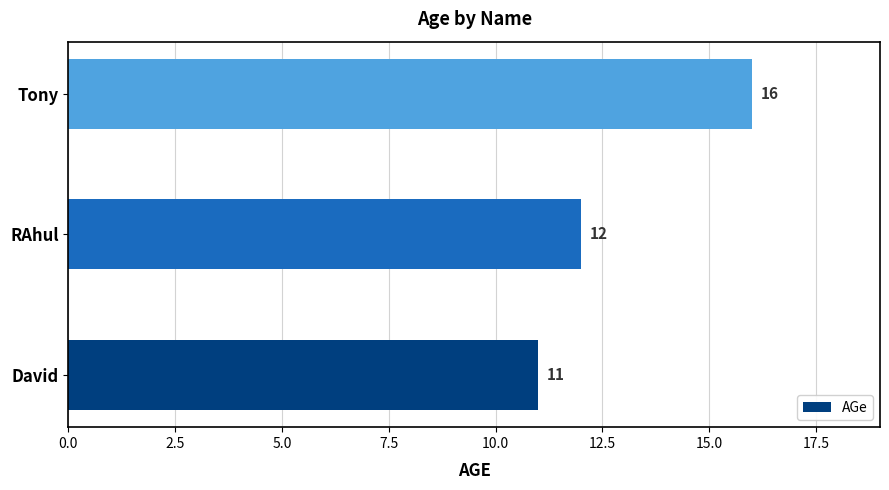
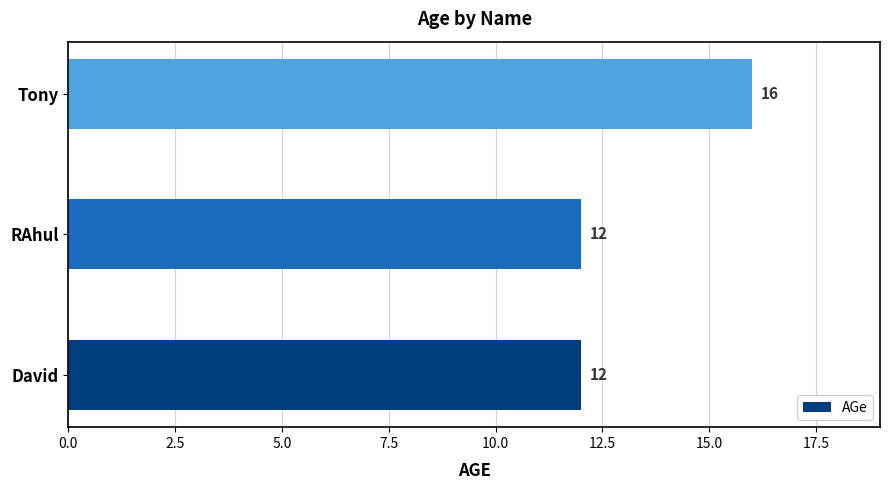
  {
    "Tony": 16,
    "RAhul": 12,
-   "David": 11
+   "David": 12
  }
